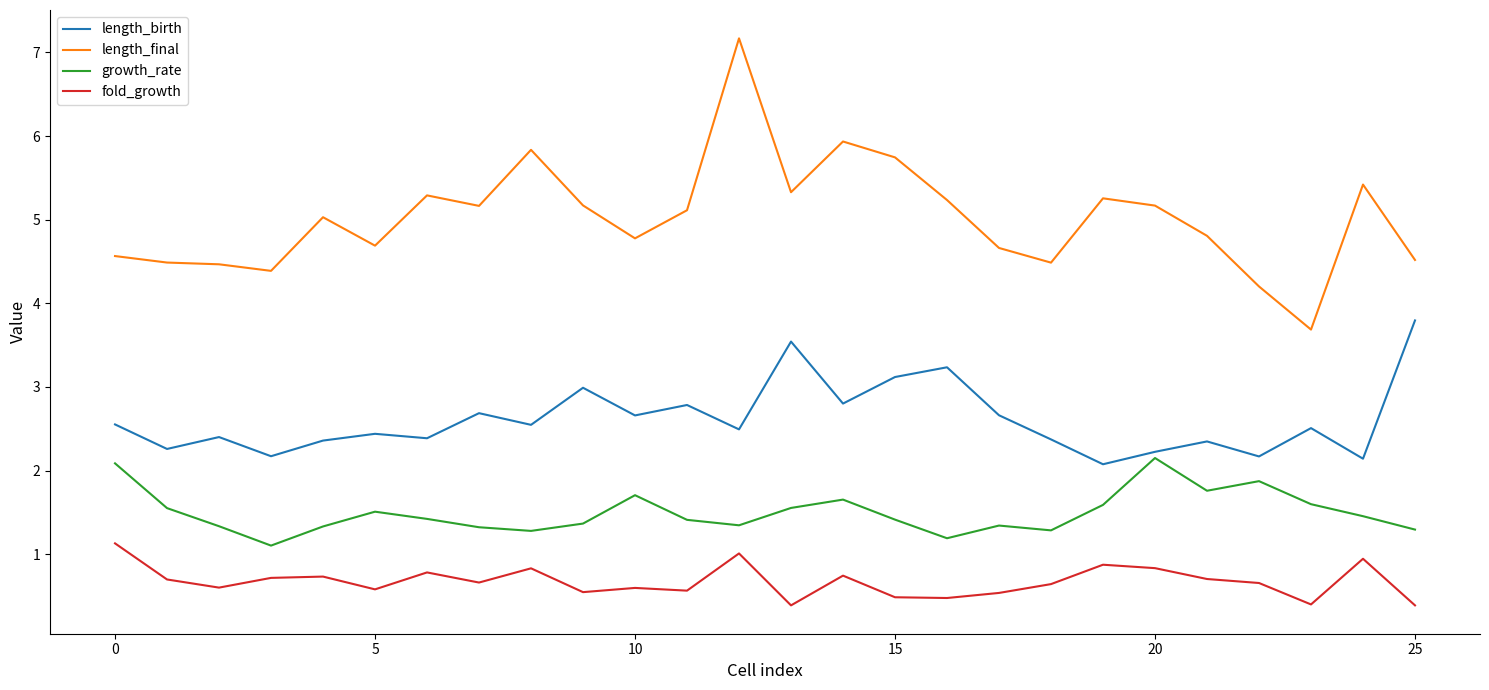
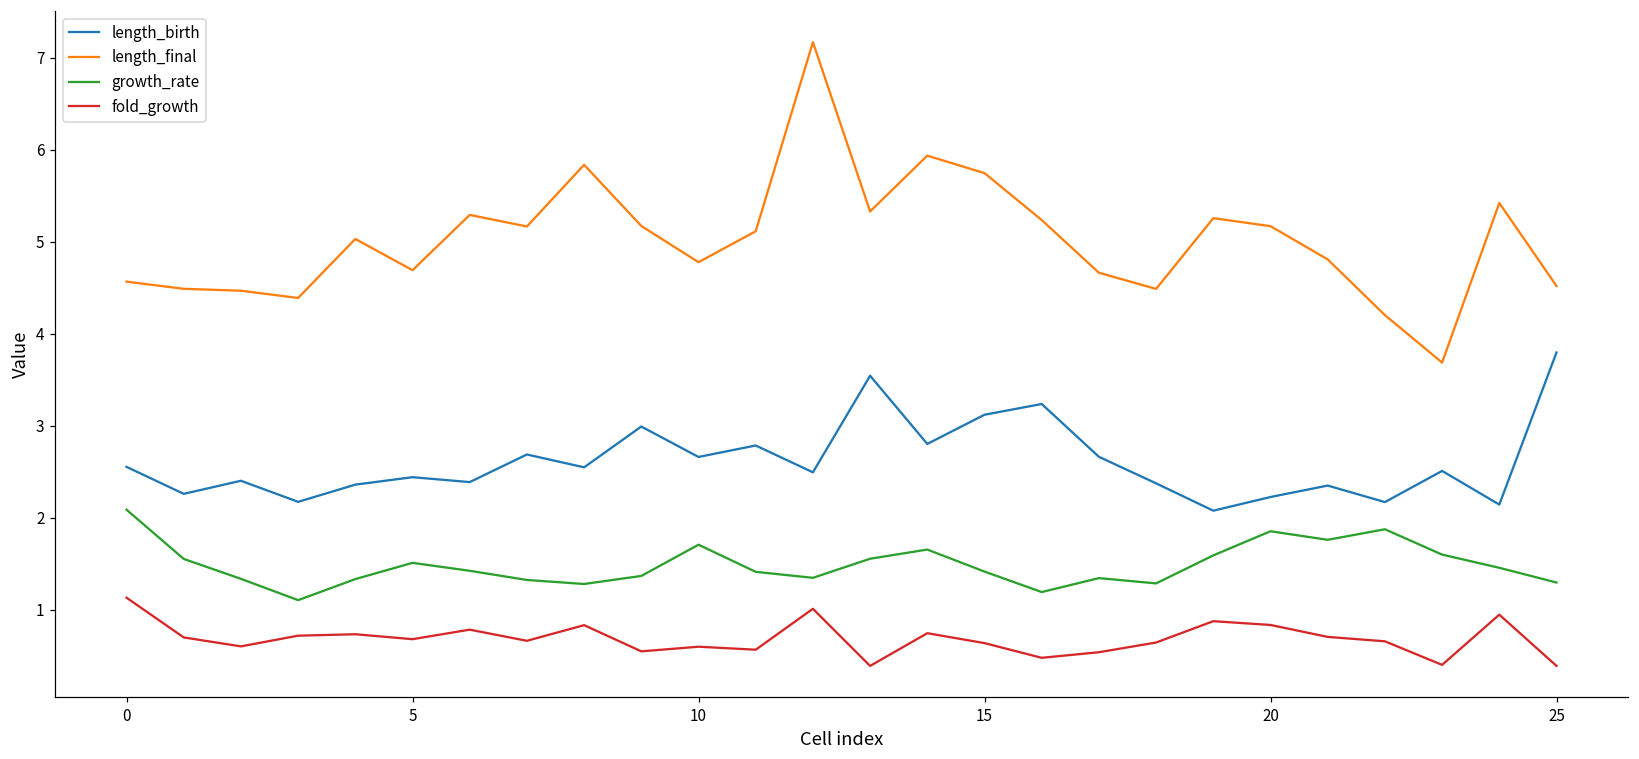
  {
    "length_birth": {
      "0": 2.6,
      "5": 2.4,
      "10": 2.7,
      "15": 3.1,
      "20": 2.2,
      "25": 3.8
    },
    "length_final": {
      "0": 4.6,
      "5": 4.7,
      "10": 4.8,
      "15": 5.7,
      "20": 5.2,
      "25": 4.5
    },
    "growth_rate": {
      "0": 2.1,
      "5": 1.5,
      "10": 1.7,
      "15": 1.4,
-     "20": 2.2,
+     "20": 1.9,
      "25": 1.3
    },
    "fold_growth": {
      "0": 1.1,
-     "5": 0.6,
+     "5": 0.7,
      "10": 0.6,
-     "15": 0.5,
+     "15": 0.6,
      "20": 0.8,
      "25": 0.4
    }
  }
